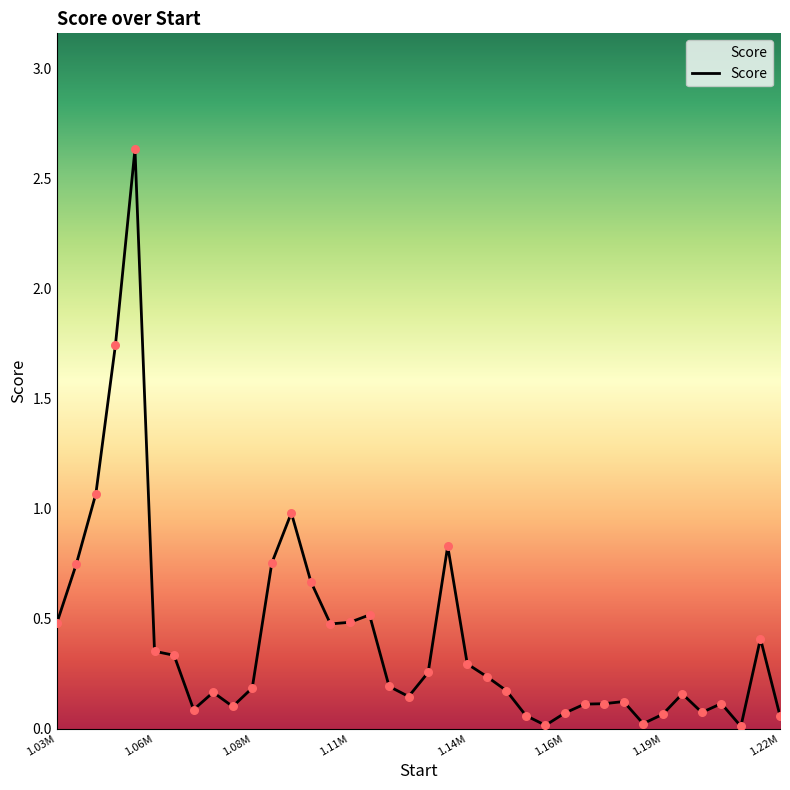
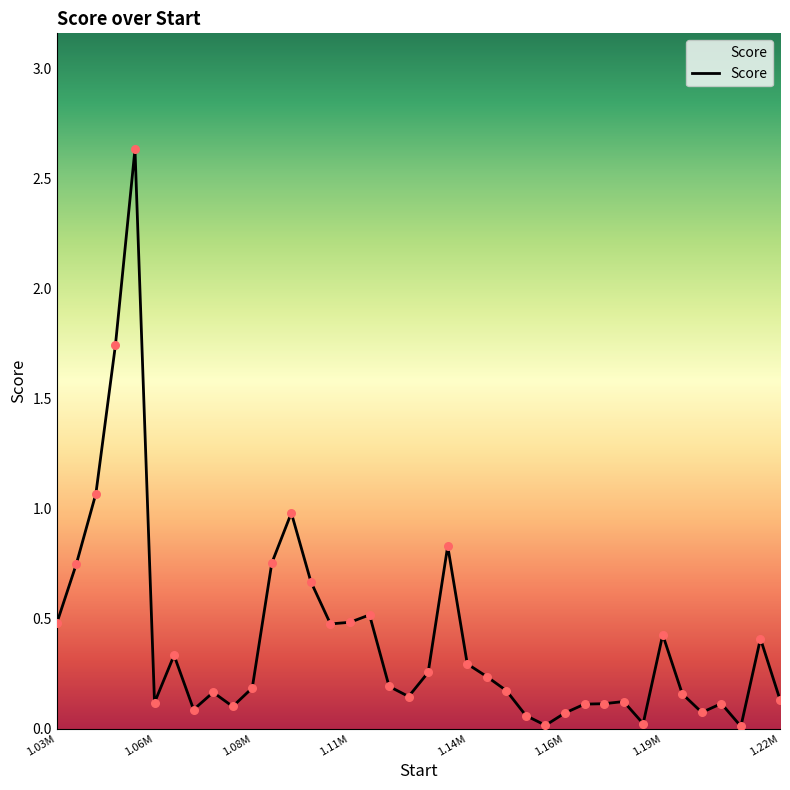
  {
    "1.03M": 0.48,
-   "1.06M": 0.35,
+   "1.06M": 0.12,
    "1.08M": 0.18,
    "1.11M": 0.48,
    "1.14M": 0.29,
    "1.16M": 0.07,
-   "1.19M": 0.06,
-   "1.22M": 0.06
+   "1.19M": 0.43,
+   "1.22M": 0.13
  }
